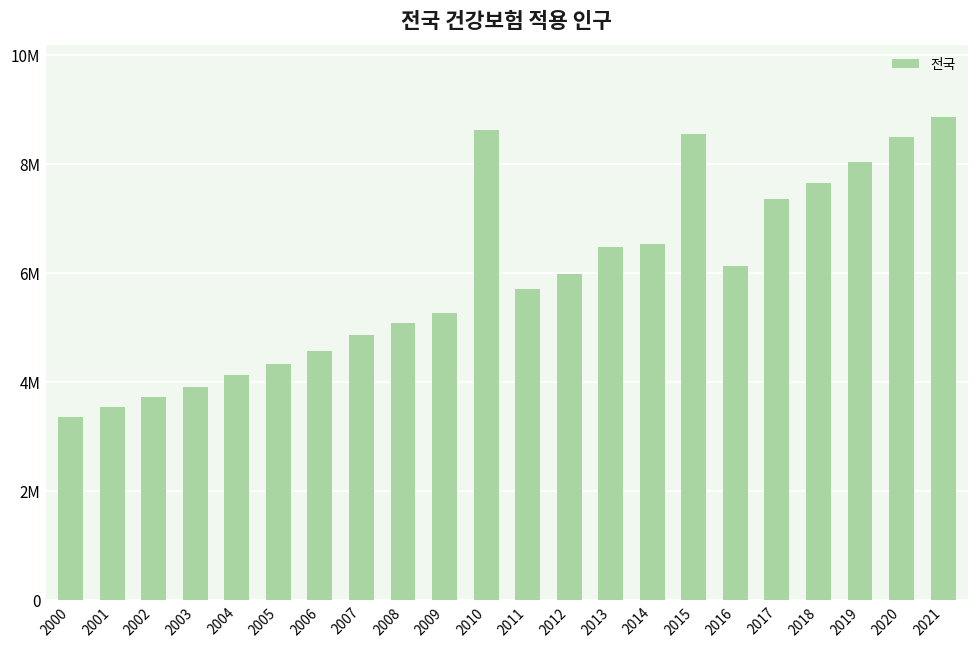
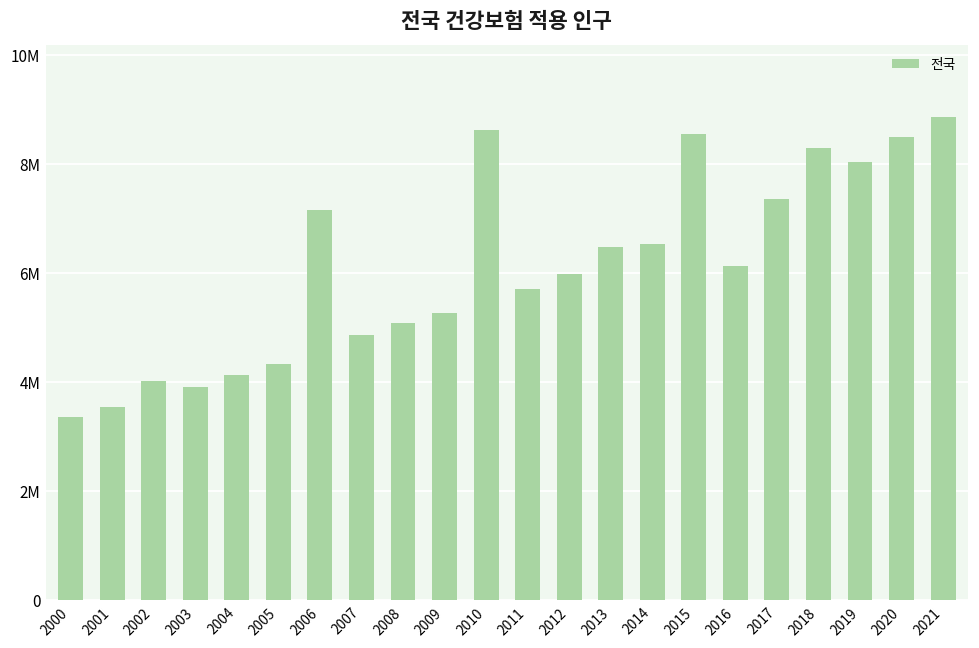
  {
    "2000": 3400000,
    "2001": 3500000,
-   "2002": 3700000,
+   "2002": 4000000,
    "2003": 3900000,
    "2004": 4100000,
    "2005": 4300000,
-   "2006": 4600000,
+   "2006": 7100000,
    "2007": 4900000,
    "2008": 5100000,
    "2009": 5300000,
    "2010": 8600000,
    "2011": 5700000,
    "2012": 6000000,
    "2013": 6500000,
    "2014": 6500000,
    "2015": 8500000,
    "2016": 6100000,
    "2017": 7400000,
-   "2018": 7700000,
+   "2018": 8300000,
    "2019": 8000000,
    "2020": 8500000,
    "2021": 8900000
  }
